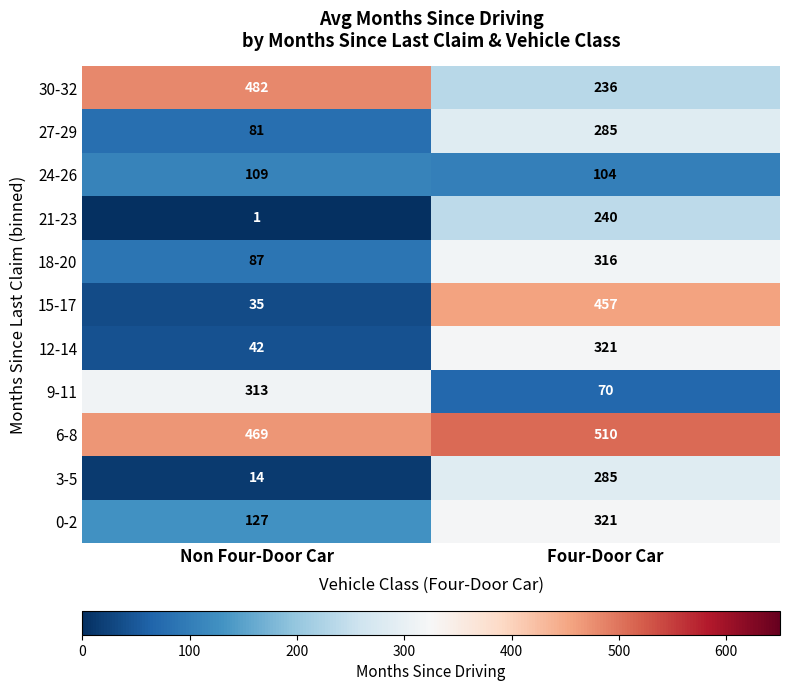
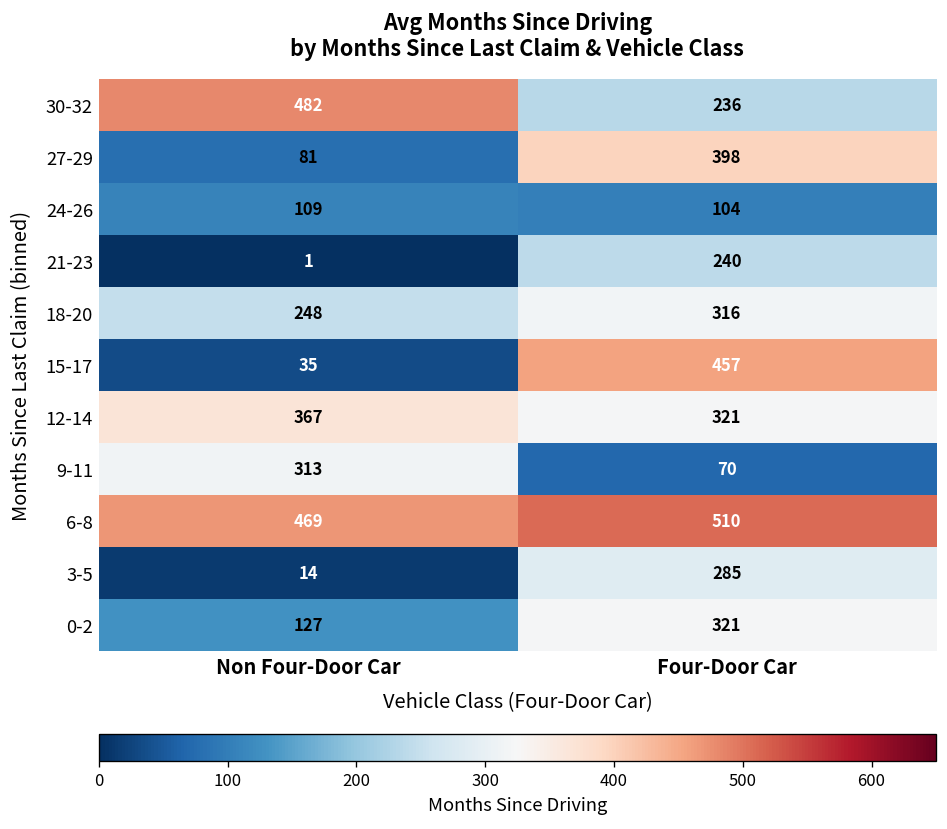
  {
    "30-32": {
      "Non Four-Door Car": 482,
      "Four-Door Car": 236
    },
    "27-29": {
      "Non Four-Door Car": 81,
-     "Four-Door Car": 285
+     "Four-Door Car": 398
    },
    "24-26": {
      "Non Four-Door Car": 109,
      "Four-Door Car": 104
    },
    "21-23": {
      "Non Four-Door Car": 1,
      "Four-Door Car": 240
    },
    "18-20": {
-     "Non Four-Door Car": 87,
+     "Non Four-Door Car": 248,
      "Four-Door Car": 316
    },
    "15-17": {
      "Non Four-Door Car": 35,
      "Four-Door Car": 457
    },
    "12-14": {
-     "Non Four-Door Car": 42,
+     "Non Four-Door Car": 367,
      "Four-Door Car": 321
    },
    "9-11": {
      "Non Four-Door Car": 313,
      "Four-Door Car": 70
    },
    "6-8": {
      "Non Four-Door Car": 469,
      "Four-Door Car": 510
    },
    "3-5": {
      "Non Four-Door Car": 14,
      "Four-Door Car": 285
    },
    "0-2": {
      "Non Four-Door Car": 127,
      "Four-Door Car": 321
    }
  }
